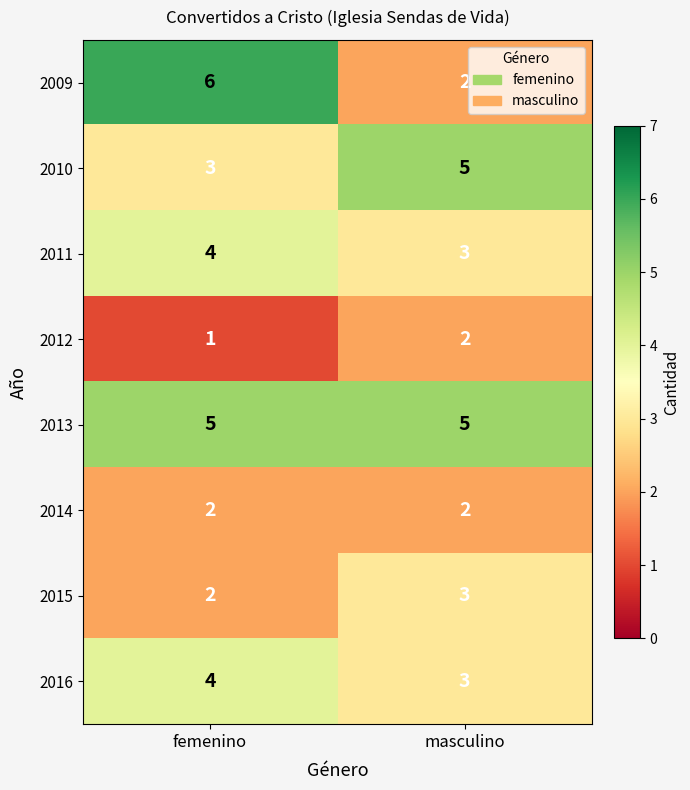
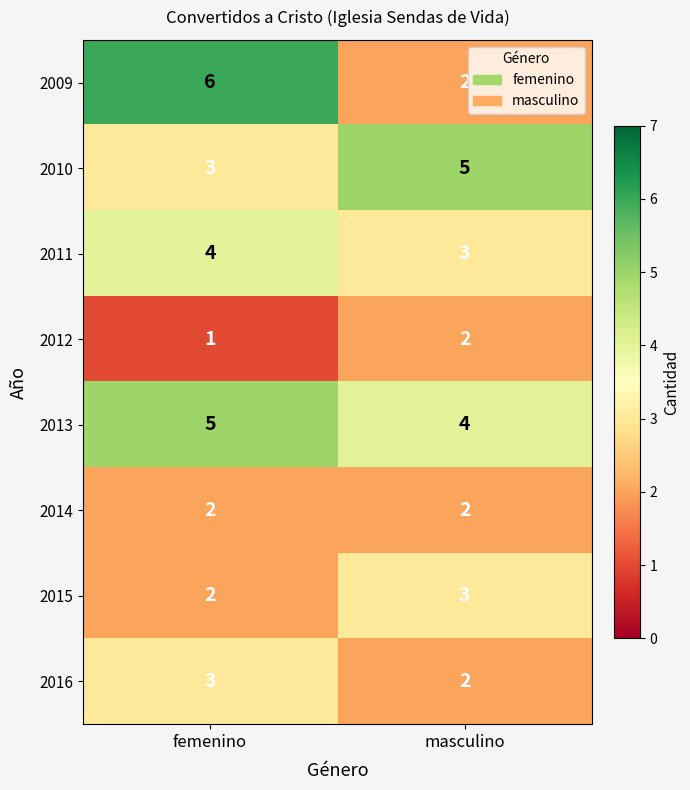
  {
    "2009": {
      "femenino": 6
    },
    "2010": {
      "femenino": 3,
      "masculino": 5
    },
    "2011": {
      "femenino": 4,
      "masculino": 3
    },
    "2012": {
      "femenino": 1,
      "masculino": 2
    },
    "2013": {
      "femenino": 5,
-     "masculino": 5
+     "masculino": 4
    },
    "2014": {
      "femenino": 2,
      "masculino": 2
    },
    "2015": {
      "femenino": 2,
      "masculino": 3
    },
    "2016": {
-     "femenino": 4,
-     "masculino": 3
+     "femenino": 3,
+     "masculino": 2
    }
  }
